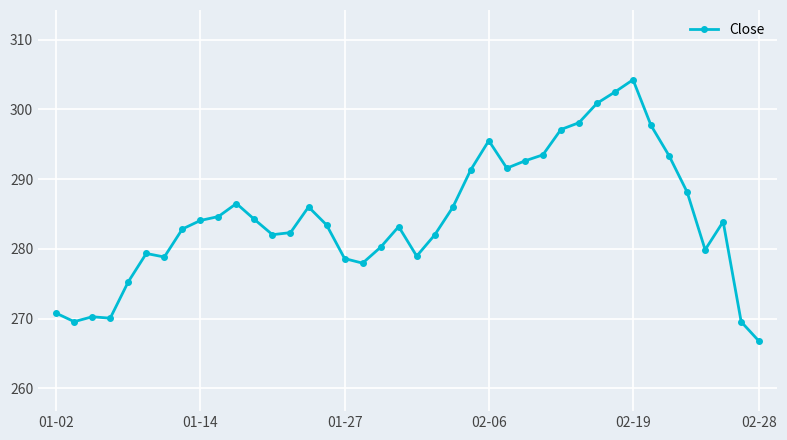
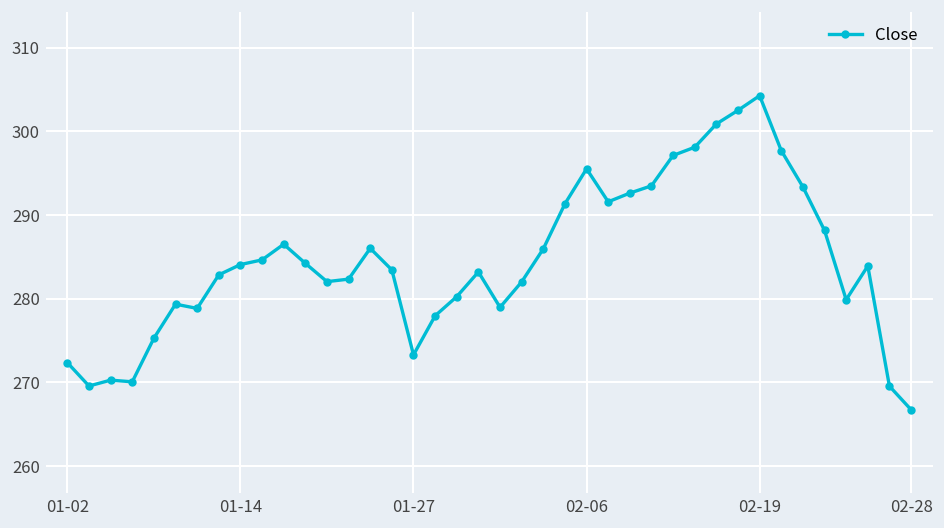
  {
-   "01-02": 271,
+   "01-02": 272,
    "01-14": 284,
-   "01-27": 279,
+   "01-27": 273,
    "02-06": 296,
    "02-19": 304,
    "02-28": 267
  }
